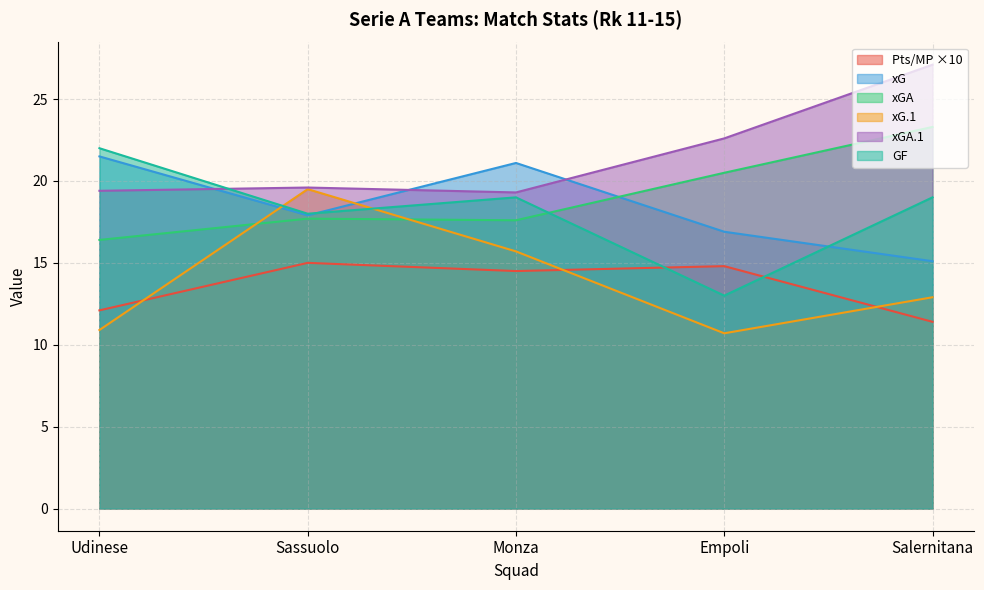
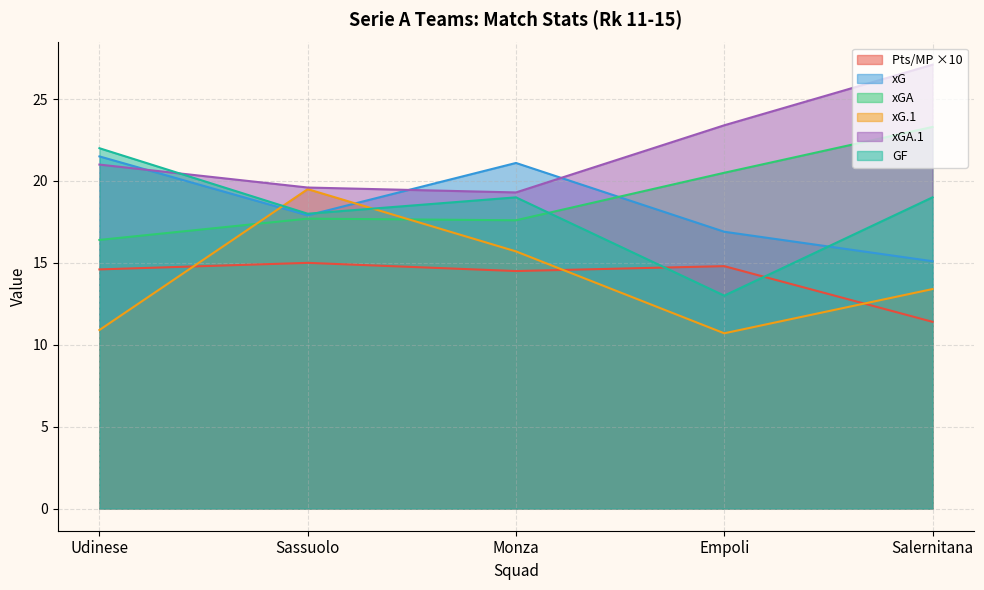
  {
    "Pts/MP ×10": {
-     "Udinese": 12.1,
+     "Udinese": 14.6,
      "Sassuolo": 15.0,
      "Monza": 14.5,
      "Empoli": 14.8,
      "Salernitana": 11.4
    },
    "xG.1": {
      "Udinese": 10.9,
      "Monza": 15.7,
      "Empoli": 10.7,
-     "Salernitana": 12.9
+     "Salernitana": 13.4
    },
    "xGA.1": {
-     "Udinese": 19.4,
+     "Udinese": 21.0,
      "Monza": 19.3,
-     "Empoli": 22.6
+     "Empoli": 23.4
    }
  }
